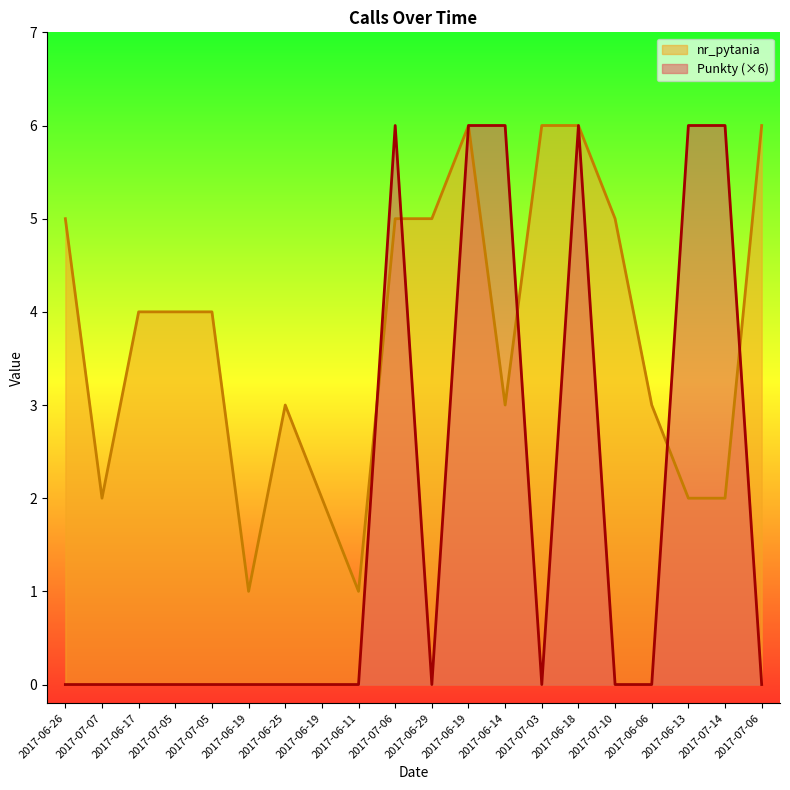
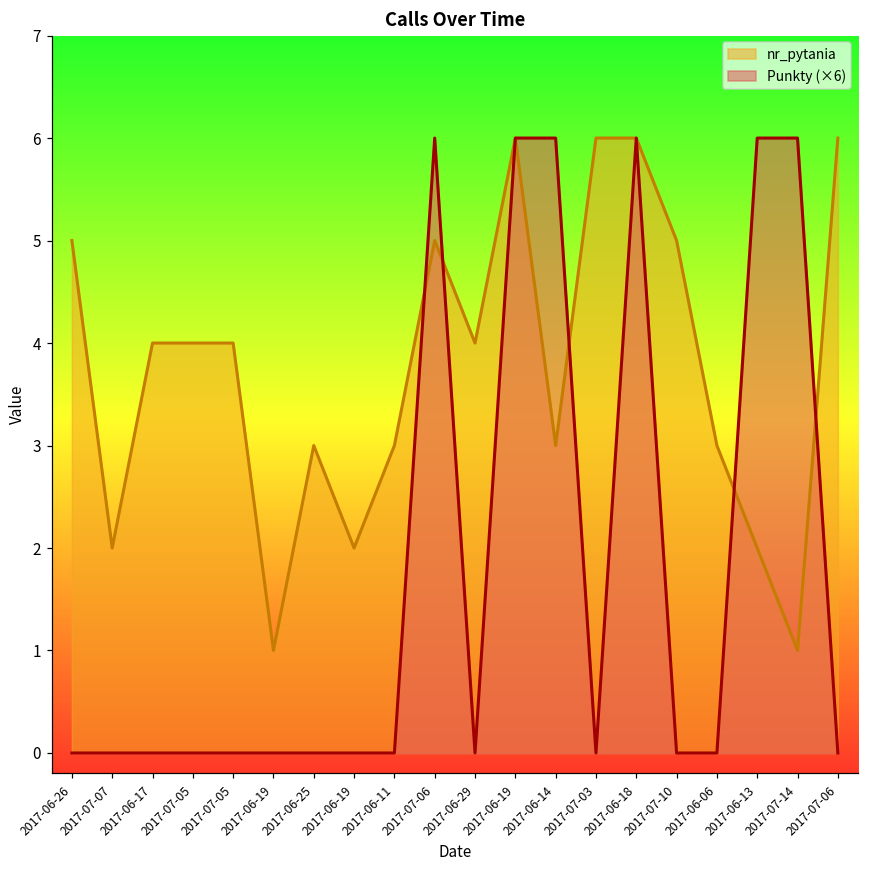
  {
    "nr_pytania": {
      "2017-06-26": 5,
      "2017-07-07": 2,
      "2017-06-17": 4,
      "2017-06-25": 3,
-     "2017-06-11": 1,
-     "2017-06-29": 5,
+     "2017-06-11": 3,
+     "2017-06-29": 4,
      "2017-06-14": 3,
      "2017-07-03": 6,
      "2017-07-10": 5,
      "2017-06-06": 3,
      "2017-06-13": 2,
-     "2017-07-14": 2
+     "2017-07-14": 1
    },
    "Punkty (×6)": {
      "2017-06-26": 0,
      "2017-07-07": 0,
      "2017-06-17": 0,
      "2017-06-25": 0,
      "2017-06-11": 0,
      "2017-06-29": 0,
      "2017-06-14": 6,
      "2017-07-03": 0,
      "2017-07-10": 0,
      "2017-06-06": 0,
      "2017-06-13": 6,
      "2017-07-14": 6
    }
  }
